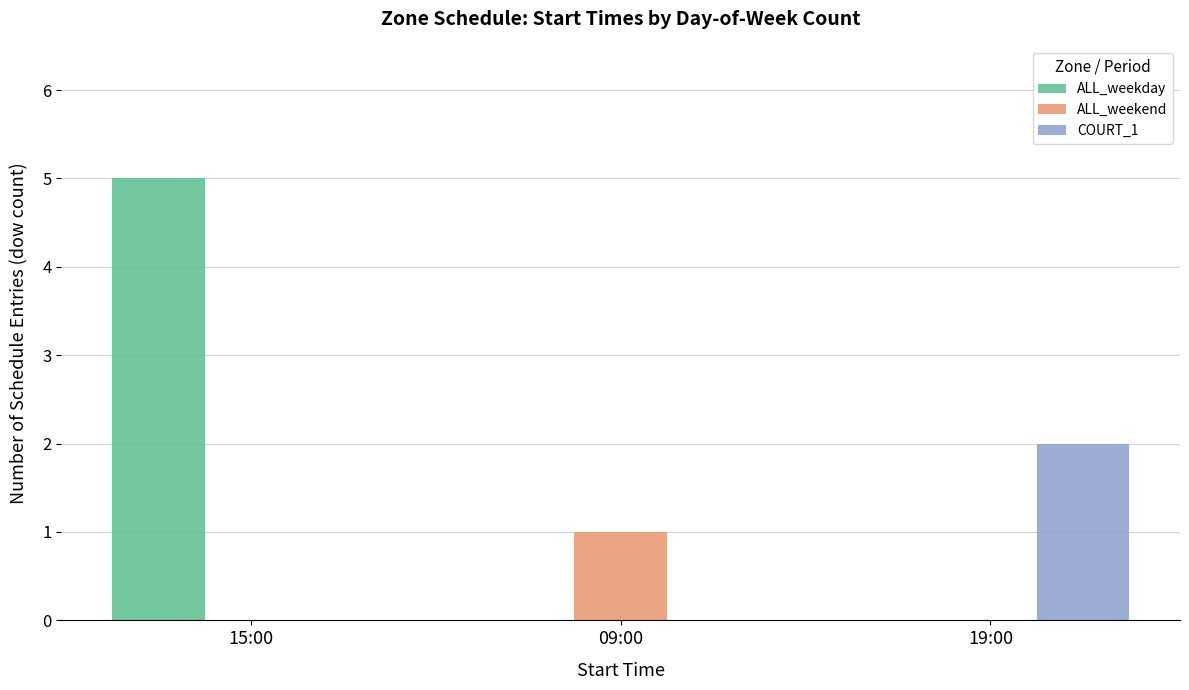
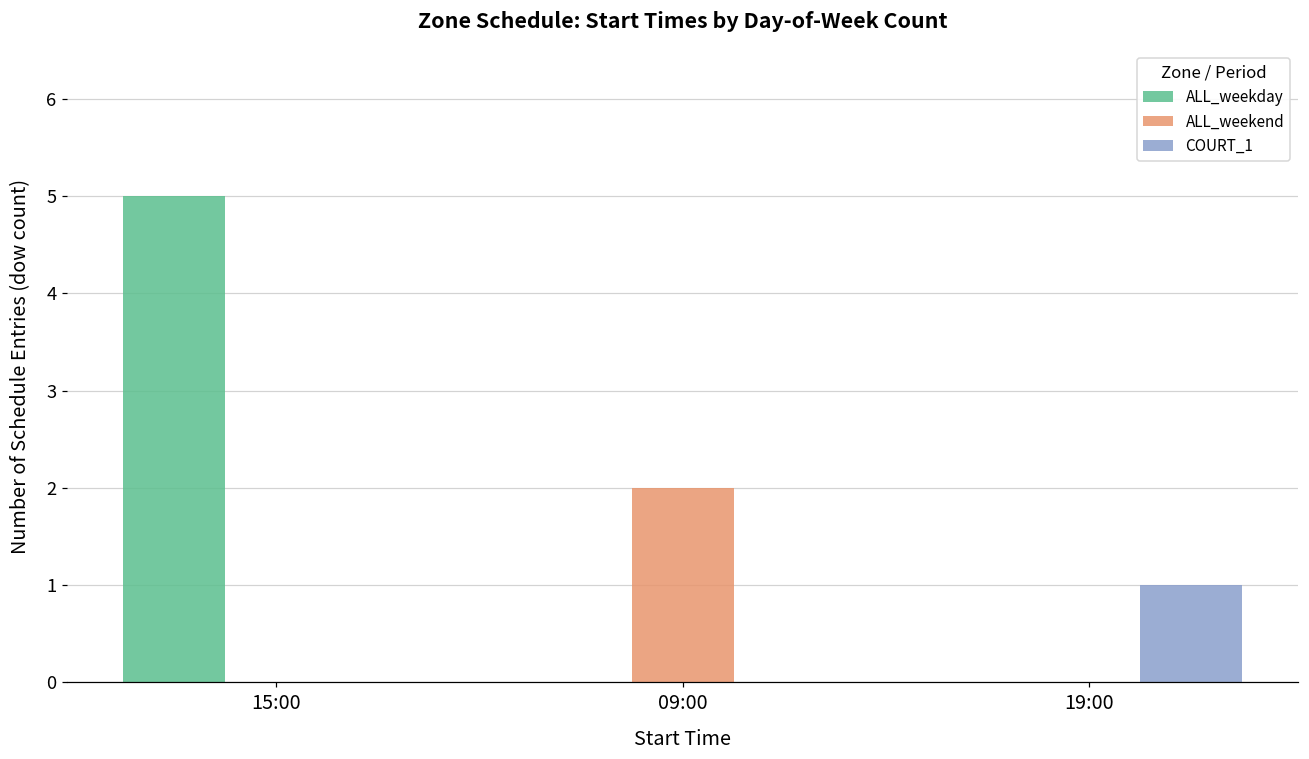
  {
    "ALL_weekday": {
      "15:00": 5,
      "09:00": 0,
      "19:00": 0
    },
    "ALL_weekend": {
      "15:00": 0,
-     "09:00": 1,
+     "09:00": 2,
      "19:00": 0
    },
    "COURT_1": {
      "15:00": 0,
      "09:00": 0,
-     "19:00": 2
+     "19:00": 1
    }
  }
